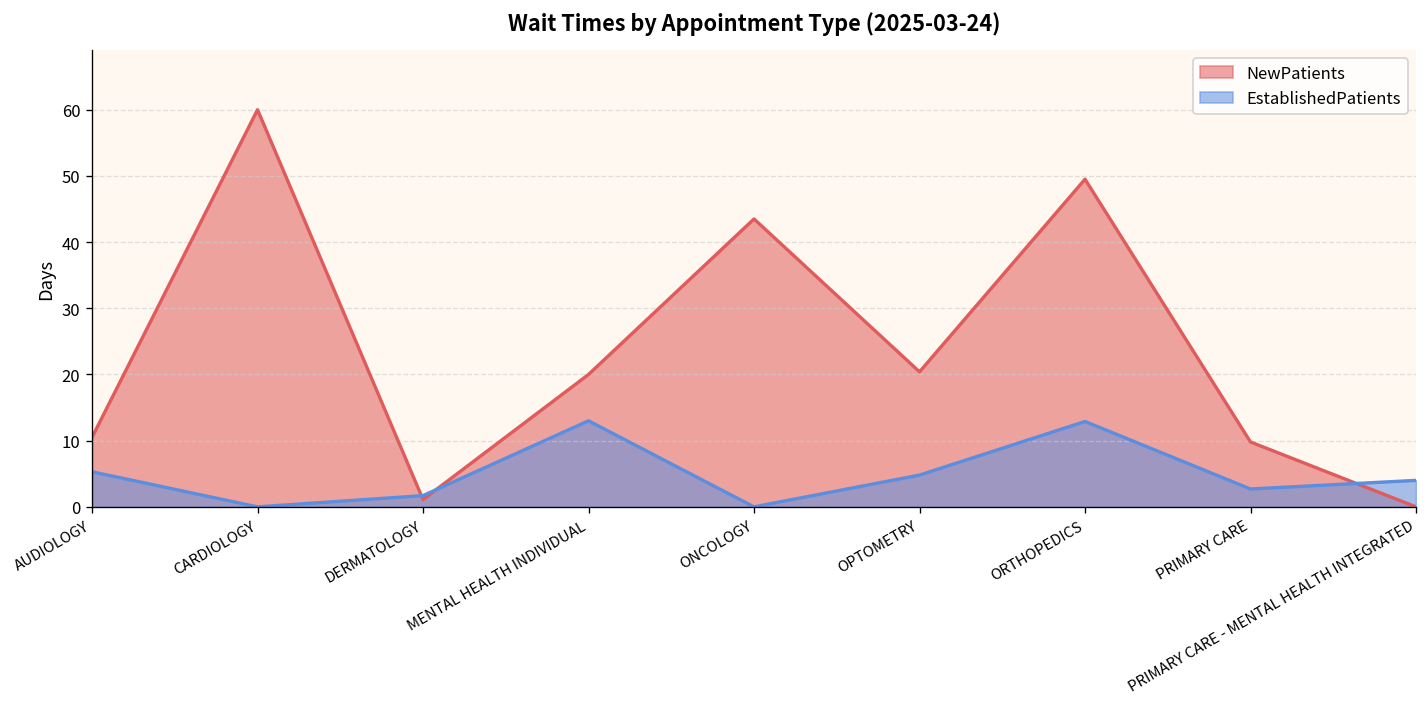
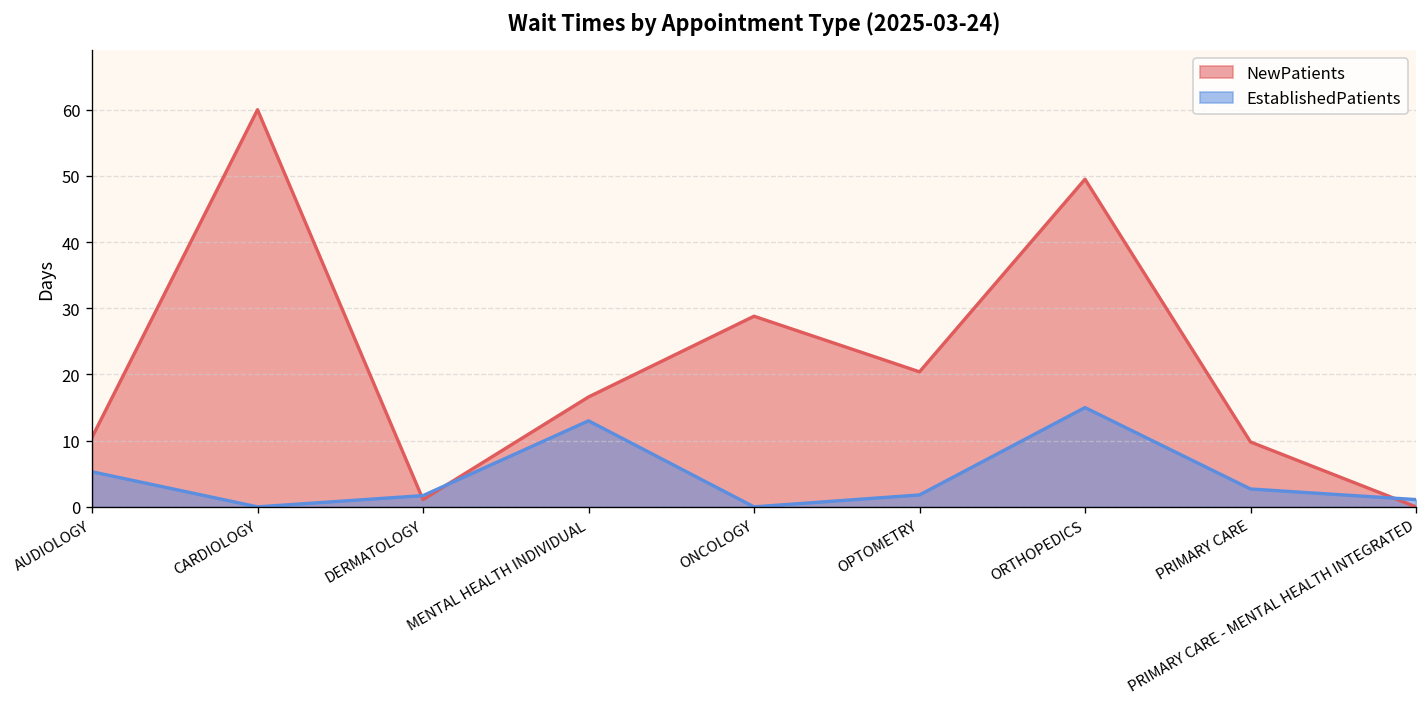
  {
    "NewPatients": {
      "AUDIOLOGY": 11,
      "CARDIOLOGY": 60,
      "DERMATOLOGY": 1,
-     "MENTAL HEALTH INDIVIDUAL": 20,
-     "ONCOLOGY": 44,
+     "MENTAL HEALTH INDIVIDUAL": 17,
+     "ONCOLOGY": 29,
      "OPTOMETRY": 20,
      "ORTHOPEDICS": 50,
      "PRIMARY CARE": 10,
      "PRIMARY CARE - MENTAL HEALTH INTEGRATED": 0
    },
    "EstablishedPatients": {
      "AUDIOLOGY": 5,
      "CARDIOLOGY": 0,
      "DERMATOLOGY": 2,
      "MENTAL HEALTH INDIVIDUAL": 13,
      "ONCOLOGY": 0,
-     "OPTOMETRY": 5,
-     "ORTHOPEDICS": 13,
+     "OPTOMETRY": 2,
+     "ORTHOPEDICS": 15,
      "PRIMARY CARE": 3,
-     "PRIMARY CARE - MENTAL HEALTH INTEGRATED": 4
+     "PRIMARY CARE - MENTAL HEALTH INTEGRATED": 1
    }
  }
